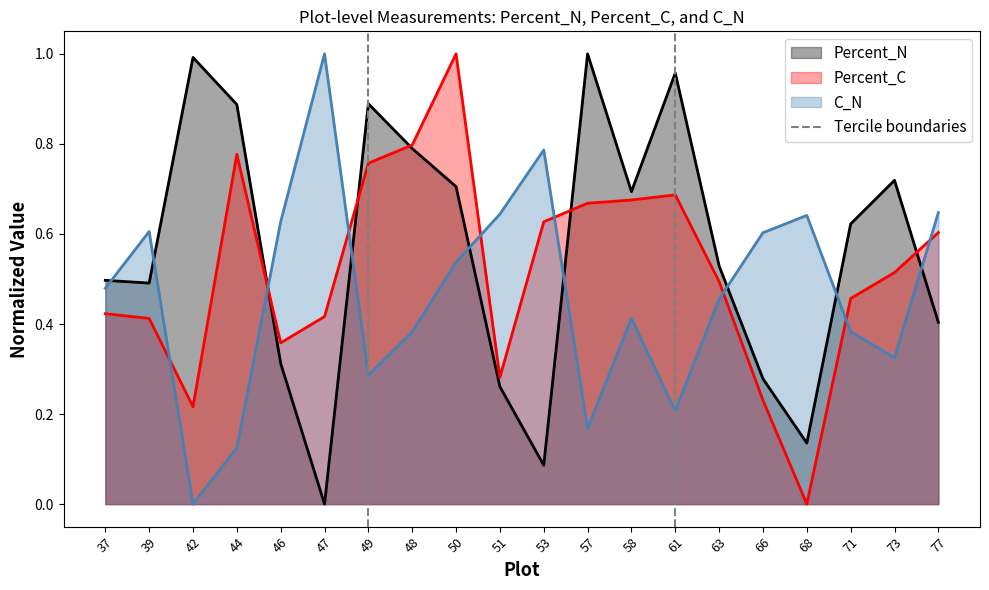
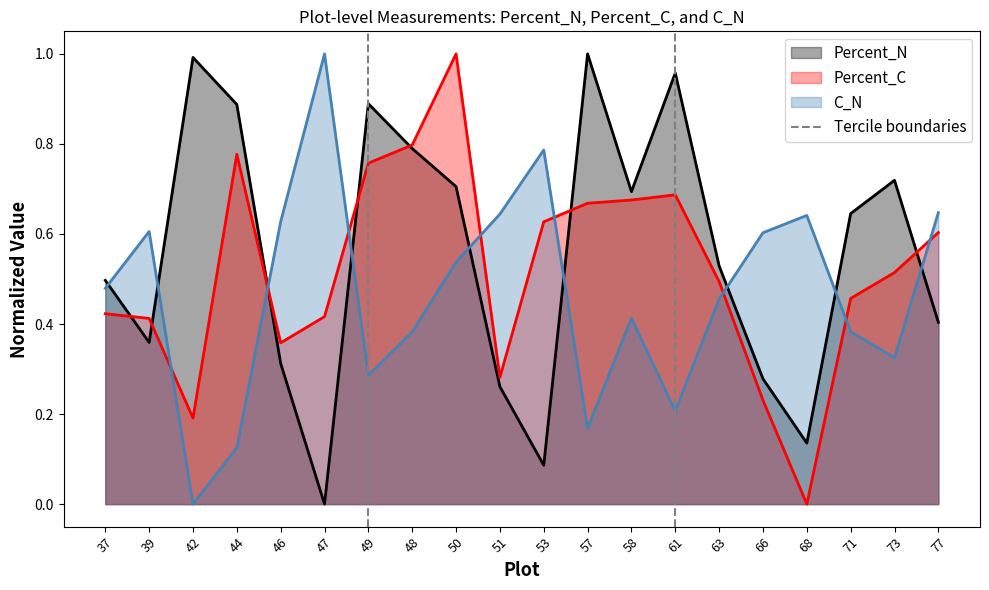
  {
    "Percent_N": {
      "37": 0.50,
-     "39": 0.49,
+     "39": 0.36,
      "42": 0.99,
      "44": 0.89,
      "46": 0.31,
      "47": 0.00,
      "49": 0.89,
      "48": 0.79,
      "50": 0.71,
      "51": 0.26,
      "53": 0.09,
      "57": 1.00,
      "58": 0.69,
      "61": 0.96,
      "63": 0.53,
      "66": 0.28,
      "68": 0.14,
-     "71": 0.62,
+     "71": 0.65,
      "73": 0.72,
      "77": 0.40
    },
    "Percent_C": {
      "37": 0.42,
      "39": 0.41,
-     "42": 0.22,
+     "42": 0.19,
      "44": 0.78,
      "46": 0.36,
      "47": 0.42,
      "49": 0.76,
      "48": 0.80,
      "50": 1.00,
      "51": 0.28,
      "53": 0.63,
      "57": 0.67,
      "58": 0.68,
      "61": 0.69,
      "63": 0.49,
      "66": 0.23,
      "68": 0.00,
      "71": 0.46,
      "73": 0.51,
      "77": 0.60
    },
    "C_N": {
      "37": 0.48,
      "39": 0.61,
      "42": 0.00,
      "44": 0.12,
      "46": 0.63,
      "47": 1.00,
      "49": 0.29,
      "48": 0.38,
      "50": 0.54,
      "51": 0.64,
      "53": 0.79,
      "57": 0.17,
      "58": 0.41,
      "61": 0.21,
      "63": 0.46,
      "66": 0.60,
      "68": 0.64,
      "71": 0.38,
      "73": 0.33,
      "77": 0.65
    }
  }
